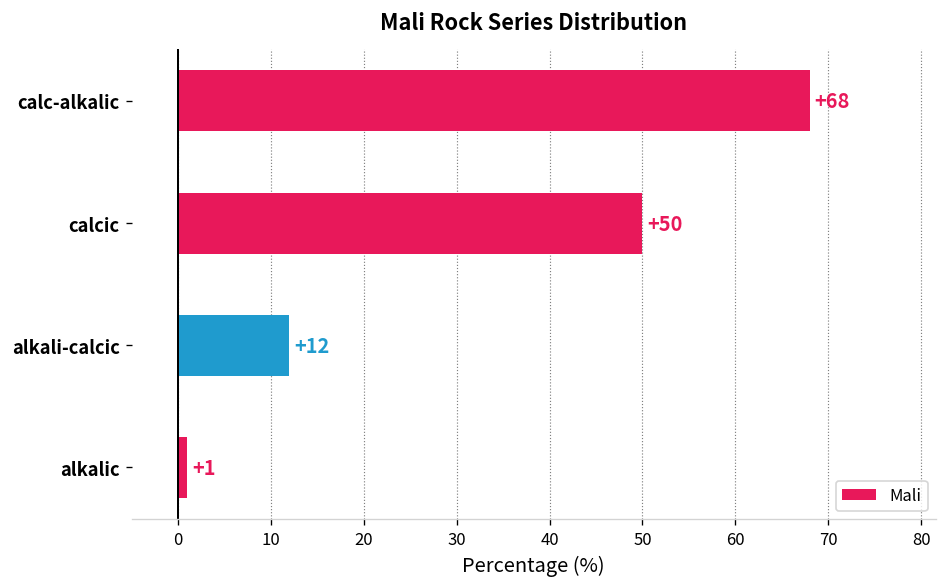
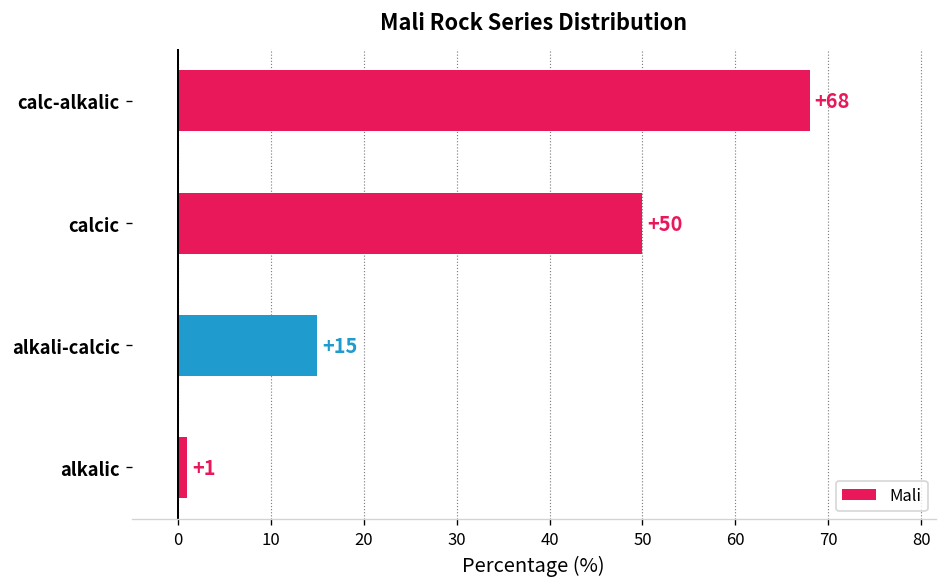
  {
    "calc-alkalic": "+68",
    "calcic": "+50",
-   "alkali-calcic": "+12",
+   "alkali-calcic": "+15",
    "alkalic": "+1"
  }
